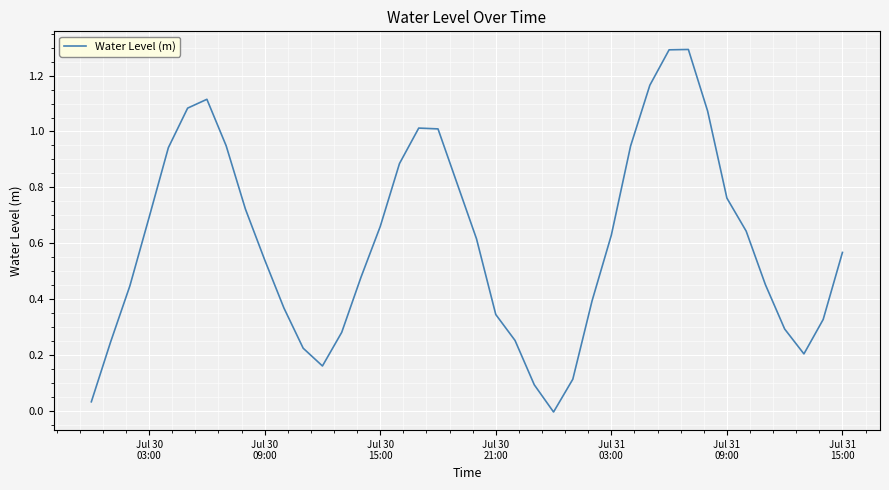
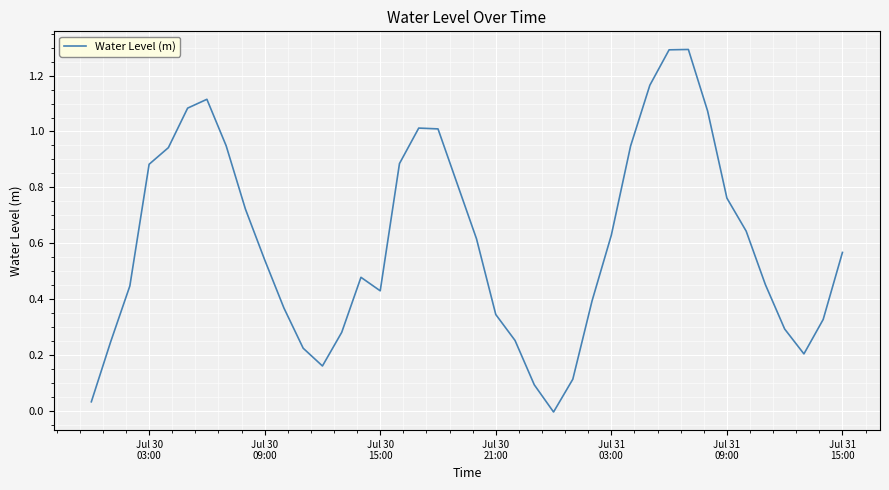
  {
-   "Jul 30 03:00": 0.69,
+   "Jul 30 03:00": 0.88,
    "Jul 30 09:00": 0.54,
-   "Jul 30 15:00": 0.66,
+   "Jul 30 15:00": 0.43,
    "Jul 30 21:00": 0.34,
    "Jul 31 03:00": 0.63,
    "Jul 31 09:00": 0.76,
    "Jul 31 15:00": 0.57
  }
